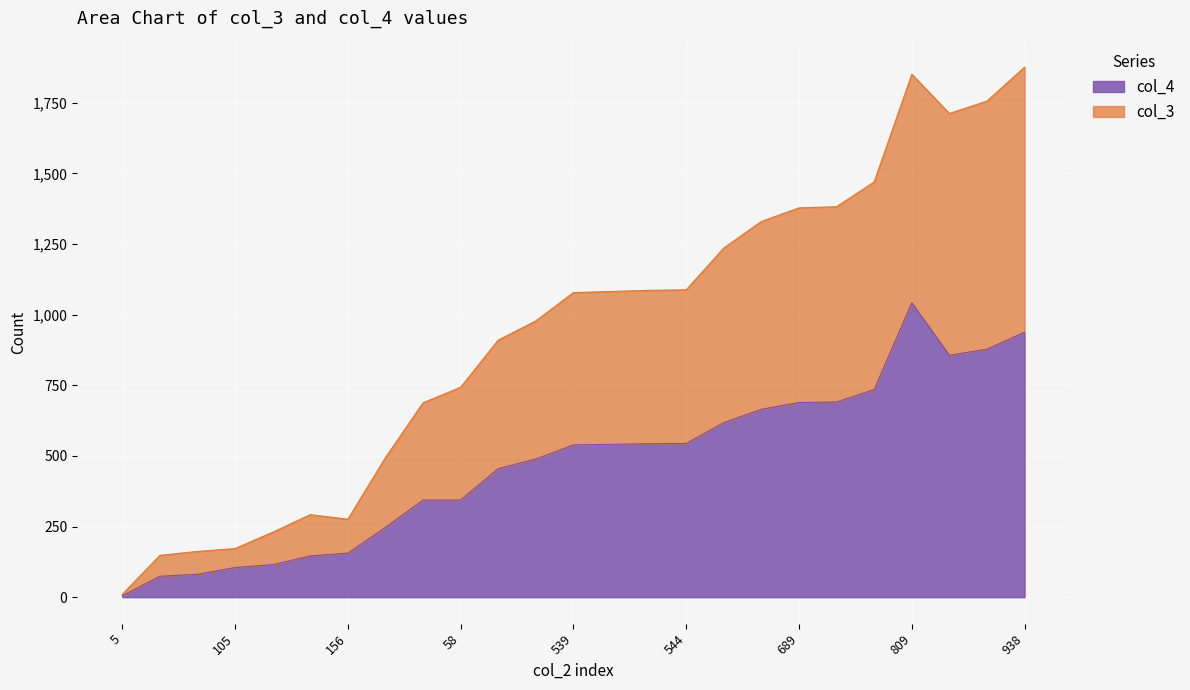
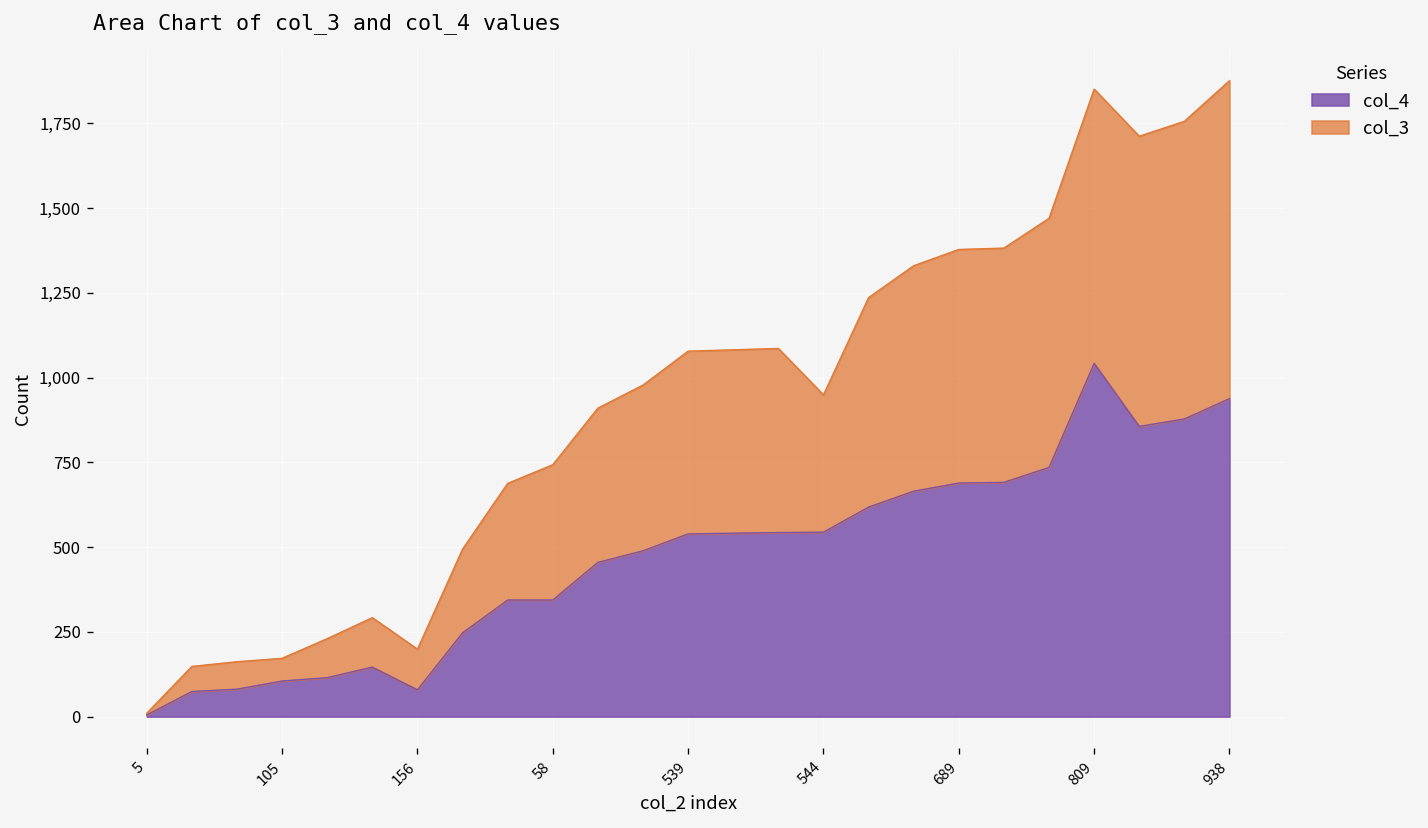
  {
    "col_4": {
      "105": "110",
-     "156": "160",
+     "156": "80",
      "58": "340",
      "539": "540",
      "544": "540",
      "689": "690",
      "809": "1,040",
      "938": "940"
    },
    "col_3": {
      "105": "70",
      "156": "120",
      "58": "400",
      "539": "540",
-     "544": "540",
+     "544": "410",
      "689": "690",
      "809": "810",
      "938": "940"
    }
  }
